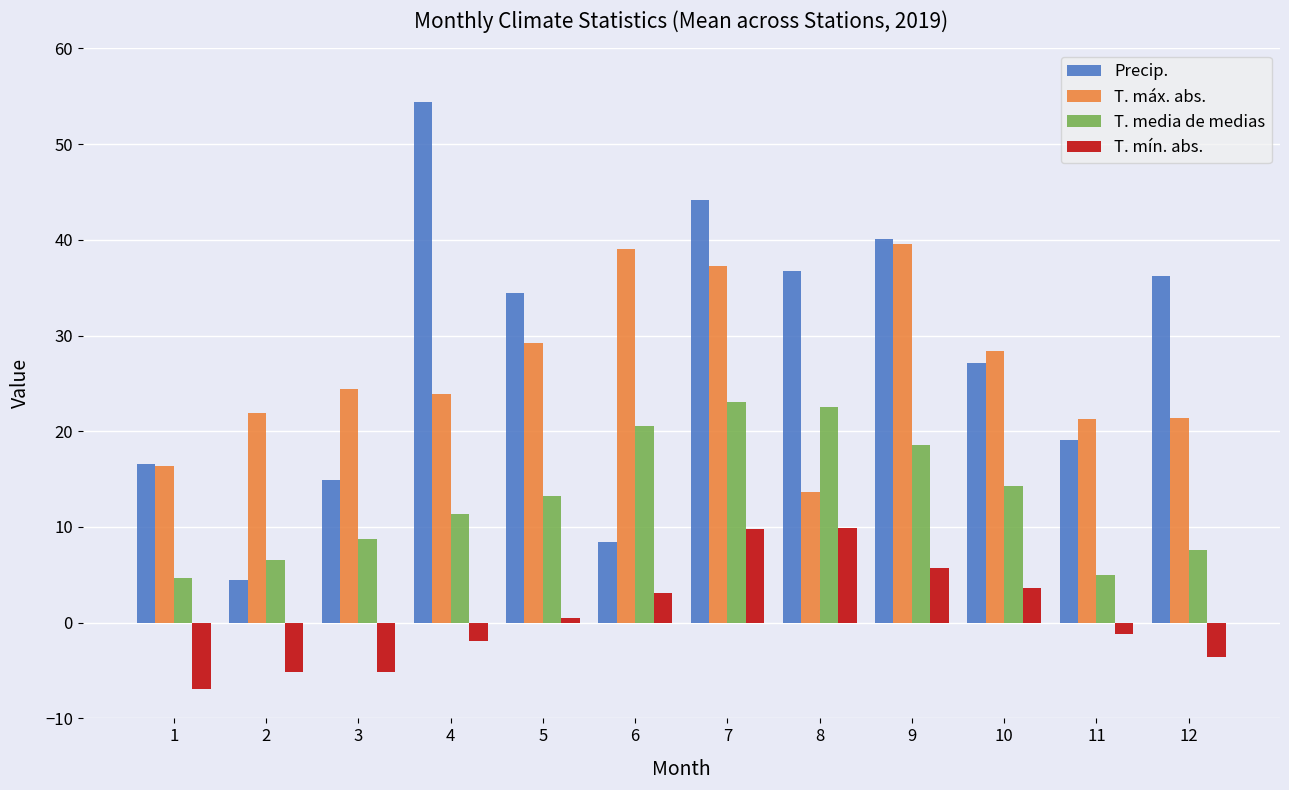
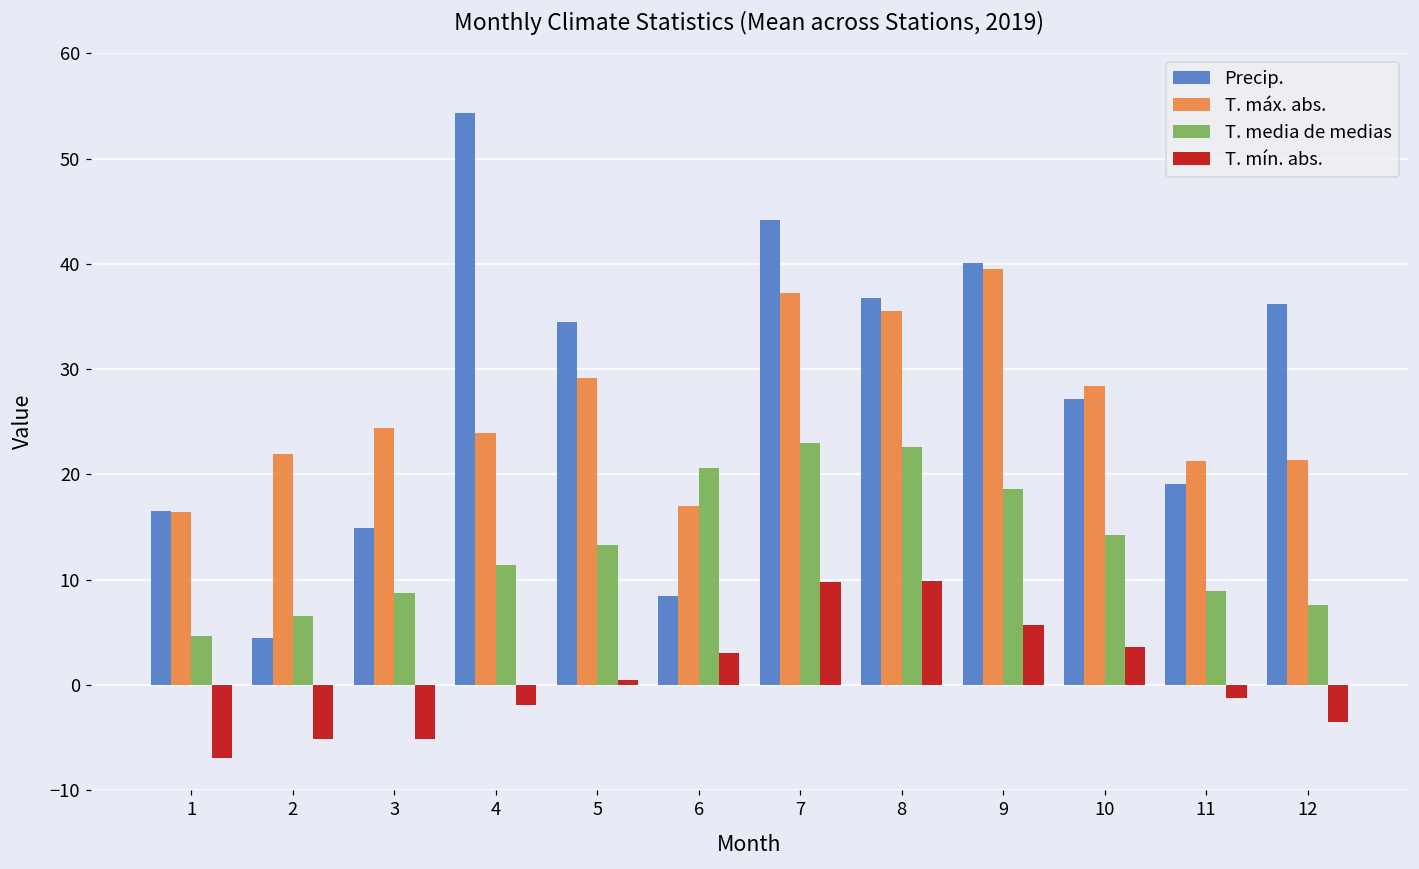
  {
    "Precip.": {
      "1": 17,
      "2": 5,
      "3": 15,
      "4": 54,
      "5": 34,
      "6": 8,
      "7": 44,
      "8": 37,
      "9": 40,
      "10": 27,
      "11": 19,
      "12": 36
    },
    "T. máx. abs.": {
      "1": 16,
      "2": 22,
      "3": 24,
      "4": 24,
      "5": 29,
-     "6": 39,
+     "6": 17,
      "7": 37,
-     "8": 14,
+     "8": 36,
      "9": 40,
      "10": 28,
      "11": 21,
      "12": 21
    },
    "T. media de medias": {
      "1": 5,
      "2": 7,
      "3": 9,
      "4": 11,
      "5": 13,
      "6": 21,
      "7": 23,
      "8": 23,
      "9": 19,
      "10": 14,
-     "11": 5,
+     "11": 9,
      "12": 8
    },
    "T. mín. abs.": {
      "1": -7,
      "2": -5,
      "3": -5,
      "4": -2,
      "5": 0,
      "6": 3,
      "7": 10,
      "8": 10,
      "9": 6,
      "10": 4,
      "11": -1,
      "12": -4
    }
  }
